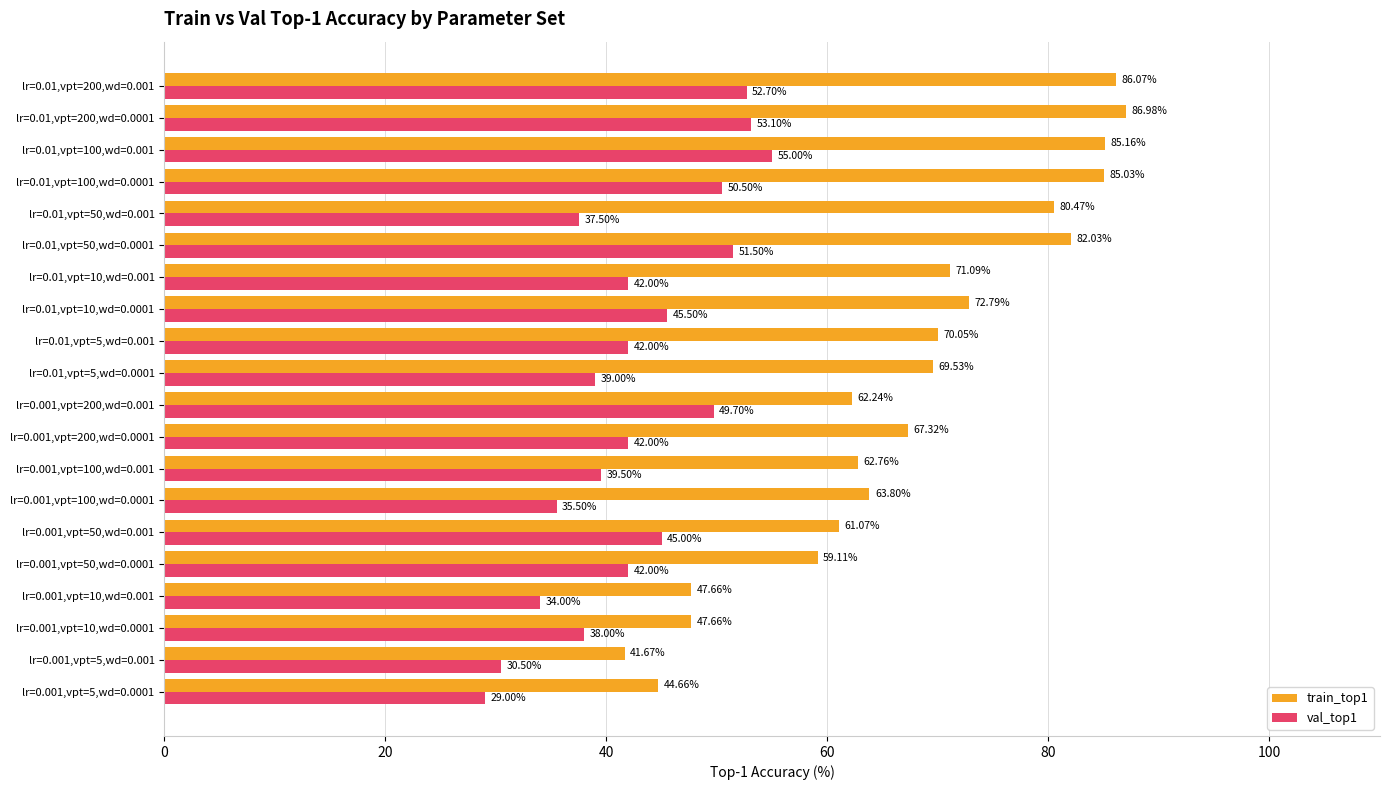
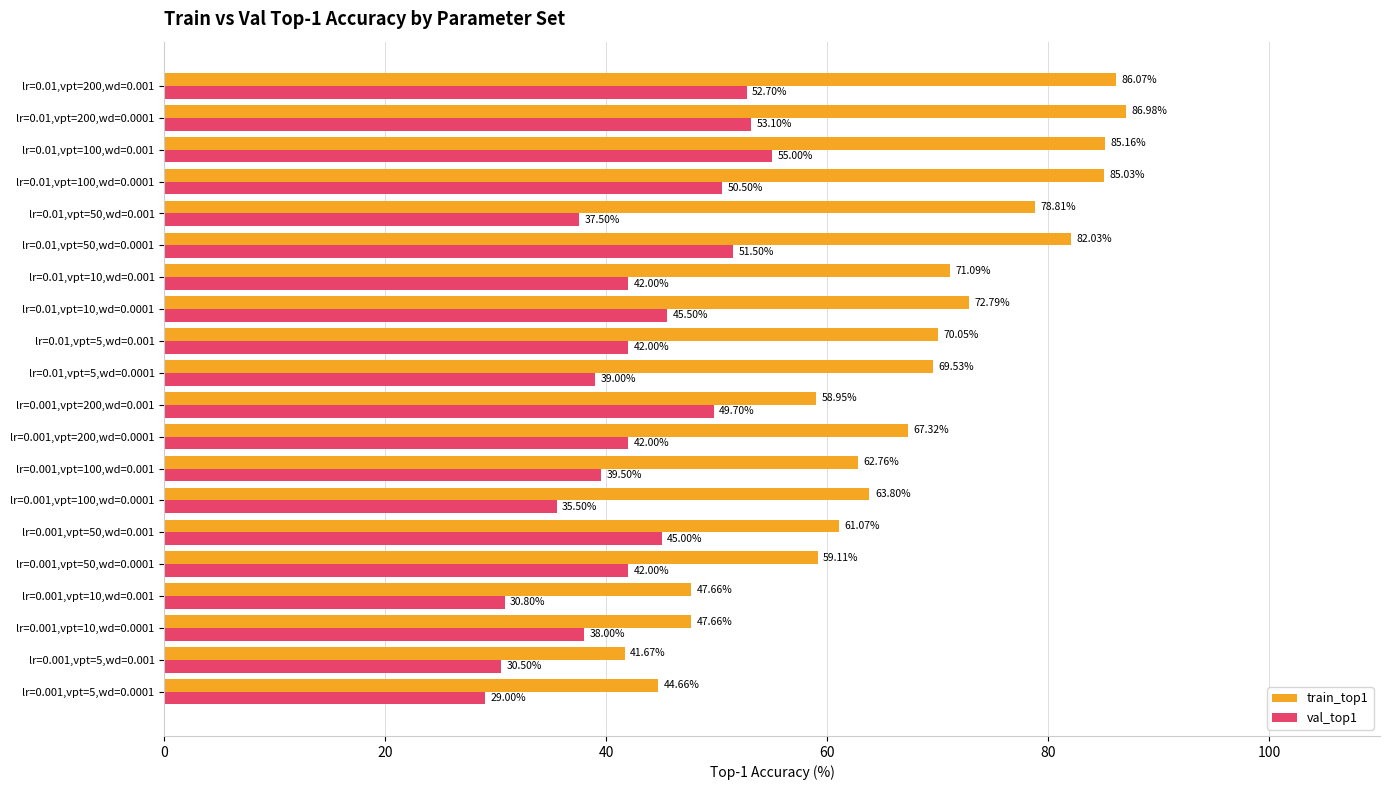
  {
    "train_top1": {
      "lr=0.01,vpt=200,wd=0.001": "86.07%",
      "lr=0.01,vpt=200,wd=0.0001": "86.98%",
      "lr=0.01,vpt=100,wd=0.001": "85.16%",
      "lr=0.01,vpt=100,wd=0.0001": "85.03%",
-     "lr=0.01,vpt=50,wd=0.001": "80.47%",
+     "lr=0.01,vpt=50,wd=0.001": "78.81%",
      "lr=0.01,vpt=50,wd=0.0001": "82.03%",
      "lr=0.01,vpt=10,wd=0.001": "71.09%",
      "lr=0.01,vpt=10,wd=0.0001": "72.79%",
      "lr=0.01,vpt=5,wd=0.001": "70.05%",
      "lr=0.01,vpt=5,wd=0.0001": "69.53%",
-     "lr=0.001,vpt=200,wd=0.001": "62.24%",
+     "lr=0.001,vpt=200,wd=0.001": "58.95%",
      "lr=0.001,vpt=200,wd=0.0001": "67.32%",
      "lr=0.001,vpt=100,wd=0.001": "62.76%",
      "lr=0.001,vpt=100,wd=0.0001": "63.80%",
      "lr=0.001,vpt=50,wd=0.001": "61.07%",
      "lr=0.001,vpt=50,wd=0.0001": "59.11%",
      "lr=0.001,vpt=10,wd=0.001": "47.66%",
      "lr=0.001,vpt=10,wd=0.0001": "47.66%",
      "lr=0.001,vpt=5,wd=0.001": "41.67%",
      "lr=0.001,vpt=5,wd=0.0001": "44.66%"
    },
    "val_top1": {
      "lr=0.01,vpt=200,wd=0.001": "52.70%",
      "lr=0.01,vpt=200,wd=0.0001": "53.10%",
      "lr=0.01,vpt=100,wd=0.001": "55.00%",
      "lr=0.01,vpt=100,wd=0.0001": "50.50%",
      "lr=0.01,vpt=50,wd=0.001": "37.50%",
      "lr=0.01,vpt=50,wd=0.0001": "51.50%",
      "lr=0.01,vpt=10,wd=0.001": "42.00%",
      "lr=0.01,vpt=10,wd=0.0001": "45.50%",
      "lr=0.01,vpt=5,wd=0.001": "42.00%",
      "lr=0.01,vpt=5,wd=0.0001": "39.00%",
      "lr=0.001,vpt=200,wd=0.001": "49.70%",
      "lr=0.001,vpt=200,wd=0.0001": "42.00%",
      "lr=0.001,vpt=100,wd=0.001": "39.50%",
      "lr=0.001,vpt=100,wd=0.0001": "35.50%",
      "lr=0.001,vpt=50,wd=0.001": "45.00%",
      "lr=0.001,vpt=50,wd=0.0001": "42.00%",
-     "lr=0.001,vpt=10,wd=0.001": "34.00%",
+     "lr=0.001,vpt=10,wd=0.001": "30.80%",
      "lr=0.001,vpt=10,wd=0.0001": "38.00%",
      "lr=0.001,vpt=5,wd=0.001": "30.50%",
      "lr=0.001,vpt=5,wd=0.0001": "29.00%"
    }
  }
